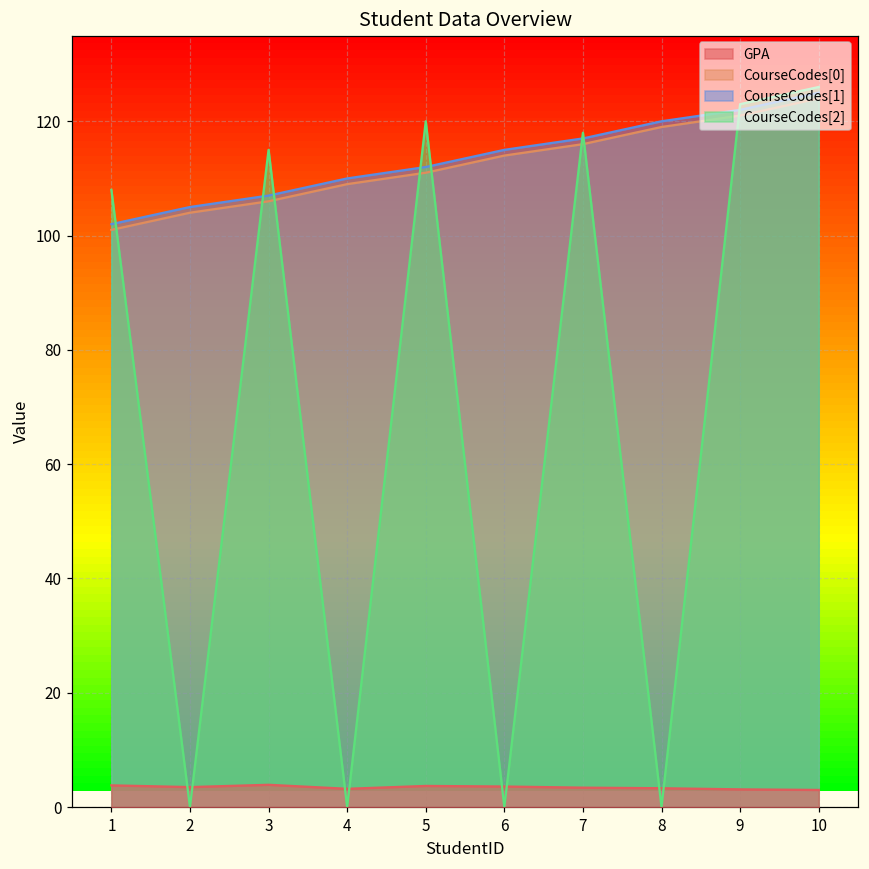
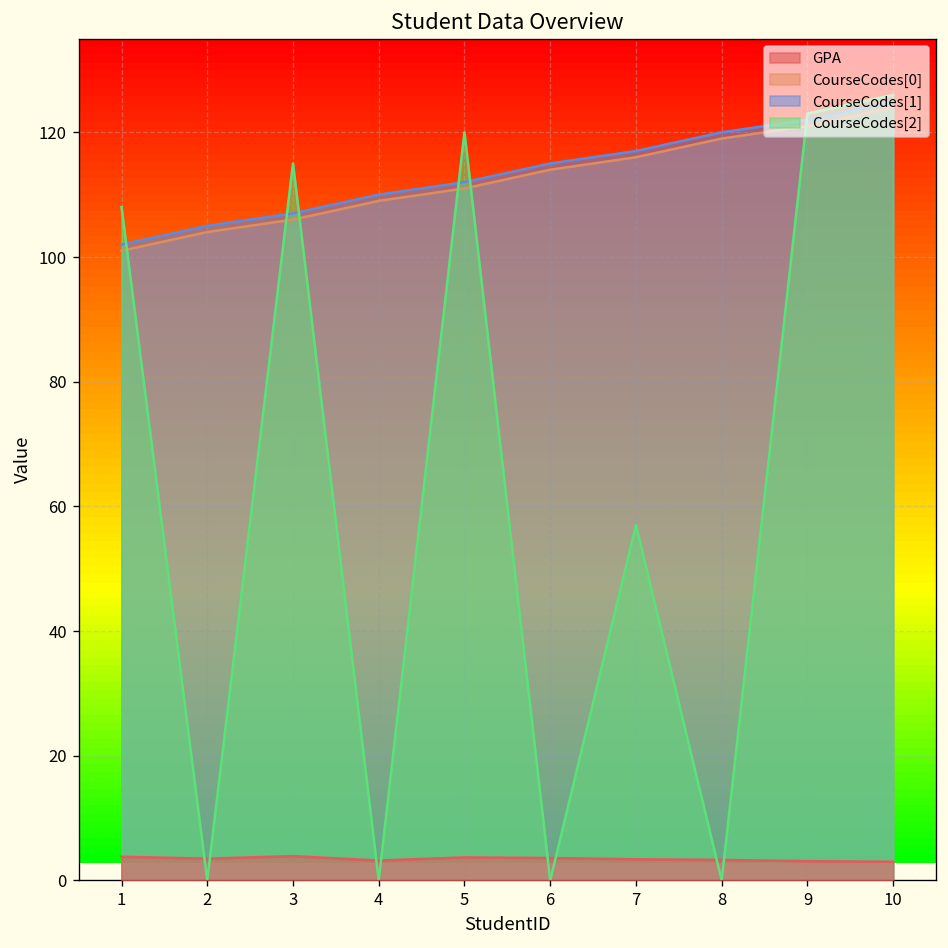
  {
    "CourseCodes[1]": {
      "1": 102,
      "2": 105,
      "3": 107,
      "4": 110,
      "5": 112,
      "6": 115,
      "7": 117,
      "8": 120
    },
    "CourseCodes[2]": {
      "1": 108,
      "2": 0,
      "3": 115,
      "4": 0,
      "5": 120,
      "6": 0,
-     "7": 118,
+     "7": 57,
      "8": 0
    }
  }
